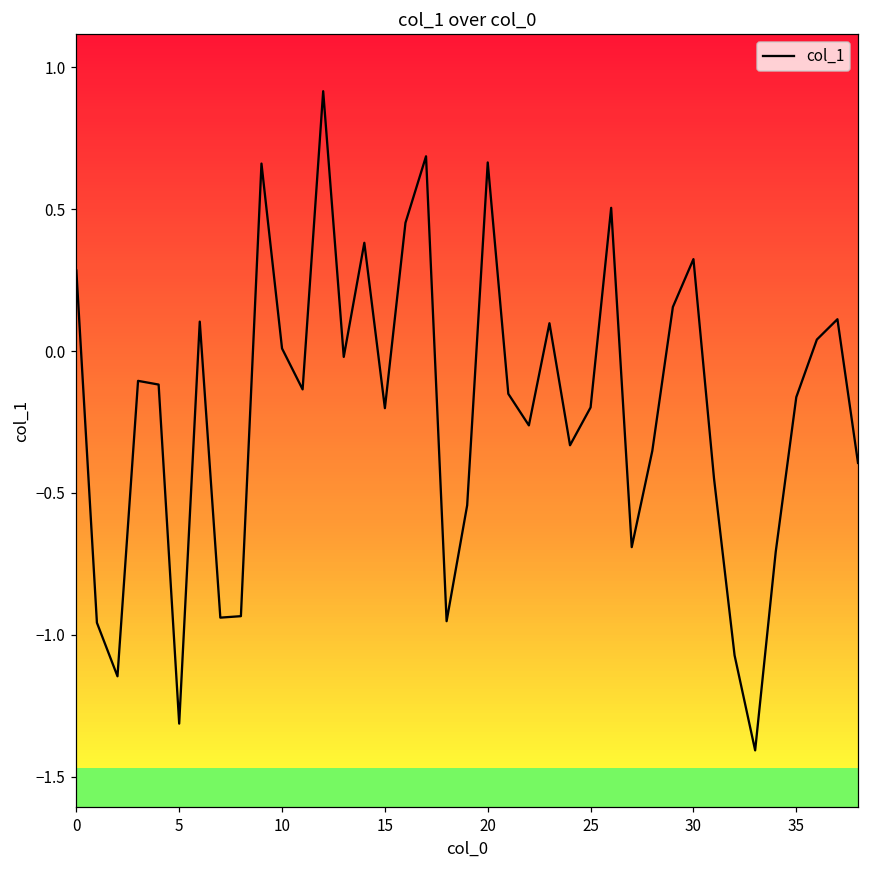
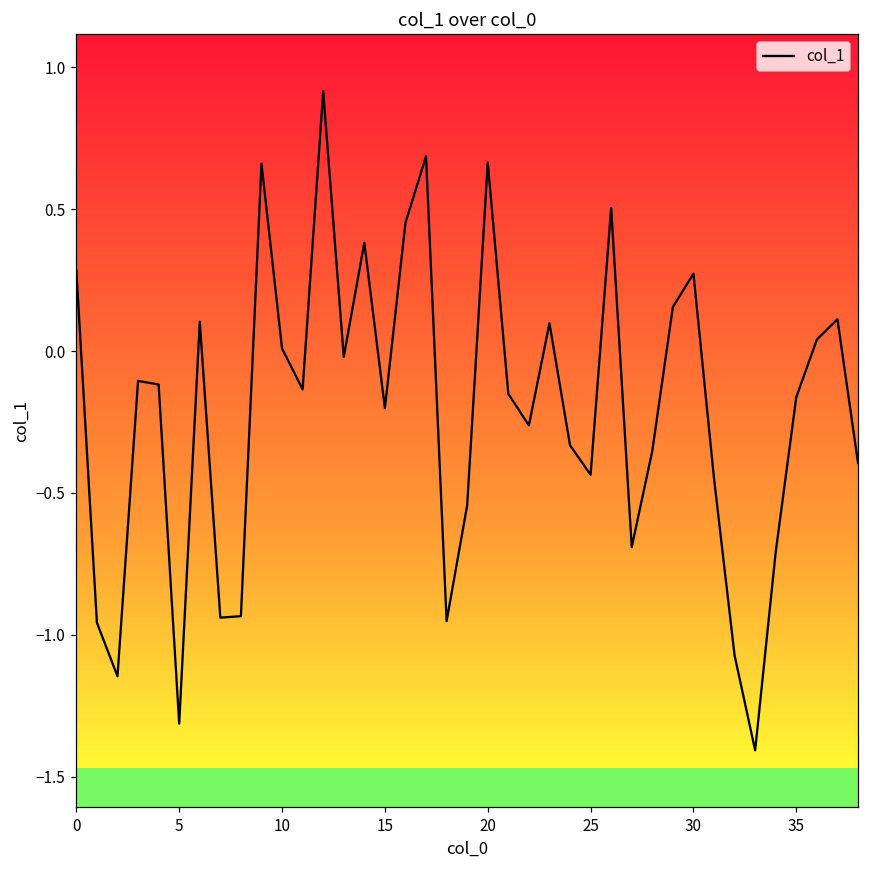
  {
    "0": 0.28,
    "5": -1.31,
    "10": 0.01,
    "15": -0.20,
    "20": 0.66,
-   "25": -0.20,
-   "30": 0.32,
+   "25": -0.44,
+   "30": 0.27,
    "35": -0.16
  }
